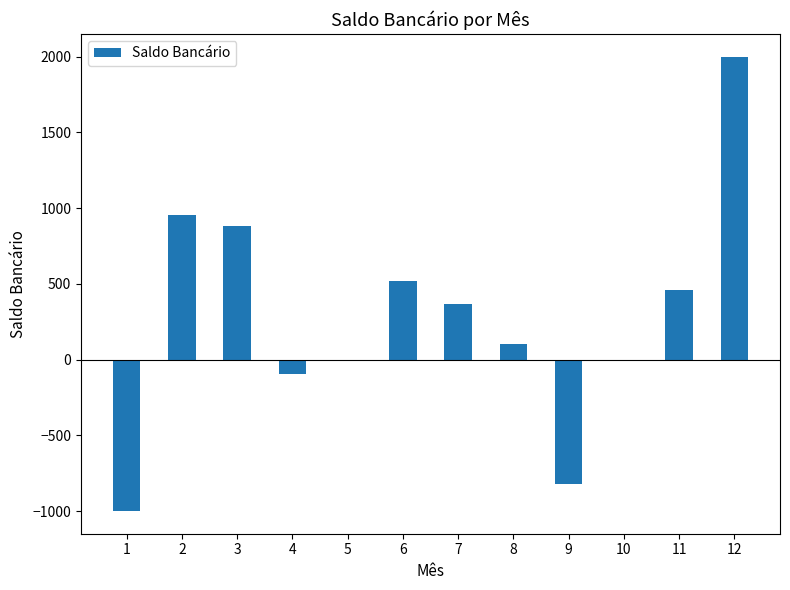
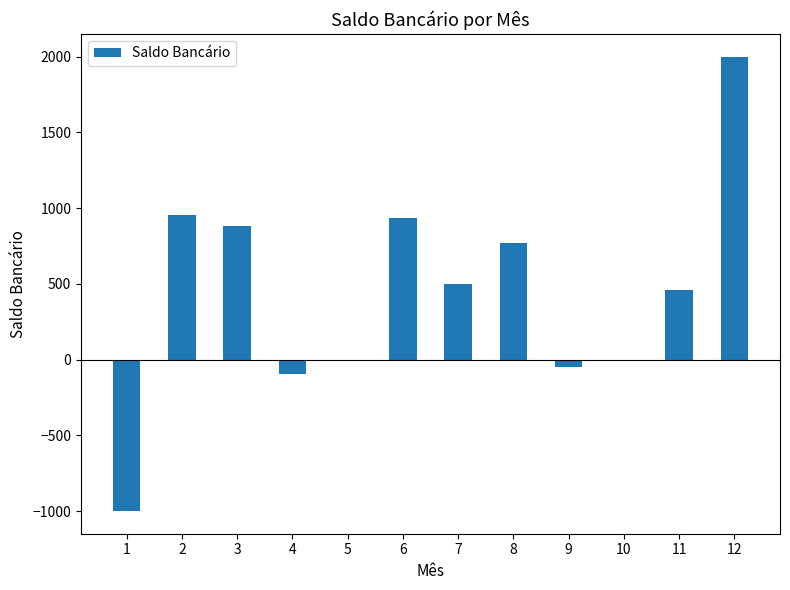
  {
    "1": -1000,
    "2": 960,
    "3": 890,
    "4": -90,
    "5": 0,
-   "6": 520,
-   "7": 370,
-   "8": 100,
-   "9": -820,
+   "6": 930,
+   "7": 500,
+   "8": 770,
+   "9": -50,
    "11": 460,
    "12": 2000
  }
